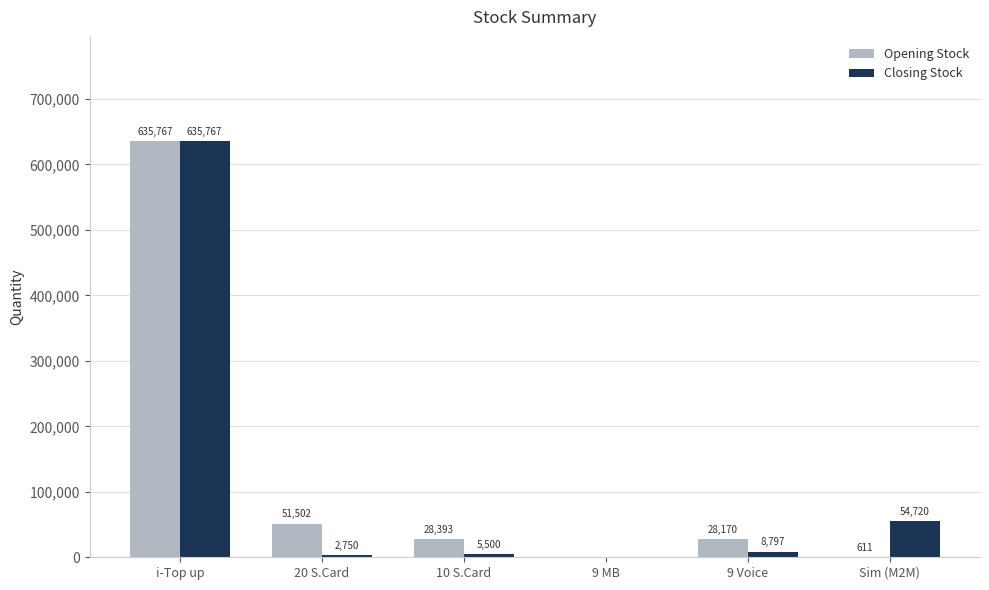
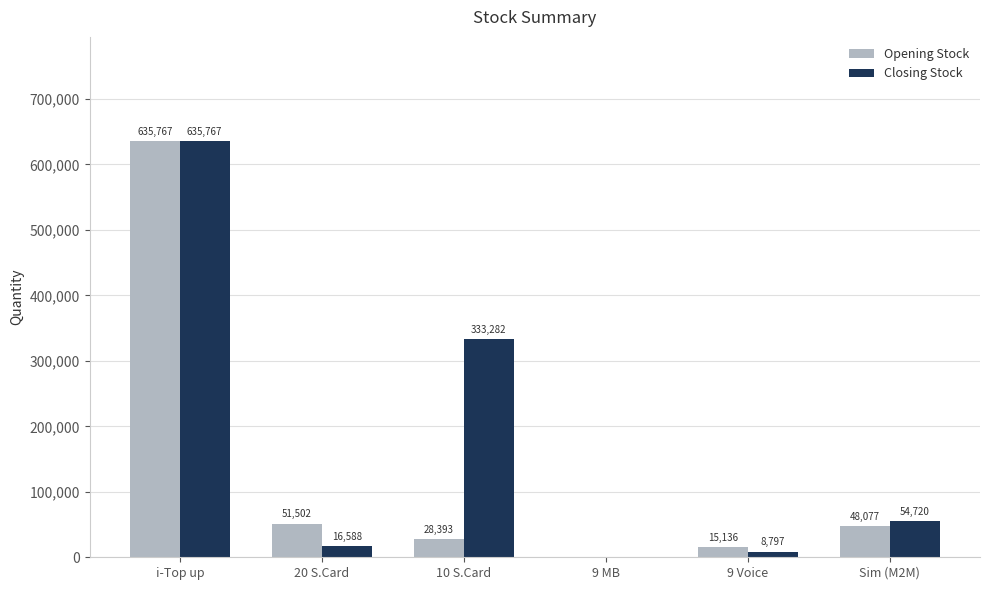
  {
    "Opening Stock": {
      "i-Top up": "635,767",
      "20 S.Card": "51,502",
      "10 S.Card": "28,393",
-     "9 Voice": "28,170",
-     "Sim (M2M)": "611"
+     "9 Voice": "15,136",
+     "Sim (M2M)": "48,077"
    },
    "Closing Stock": {
      "i-Top up": "635,767",
-     "20 S.Card": "2,750",
-     "10 S.Card": "5,500",
+     "20 S.Card": "16,588",
+     "10 S.Card": "333,282",
      "9 Voice": "8,797",
      "Sim (M2M)": "54,720"
    }
  }
